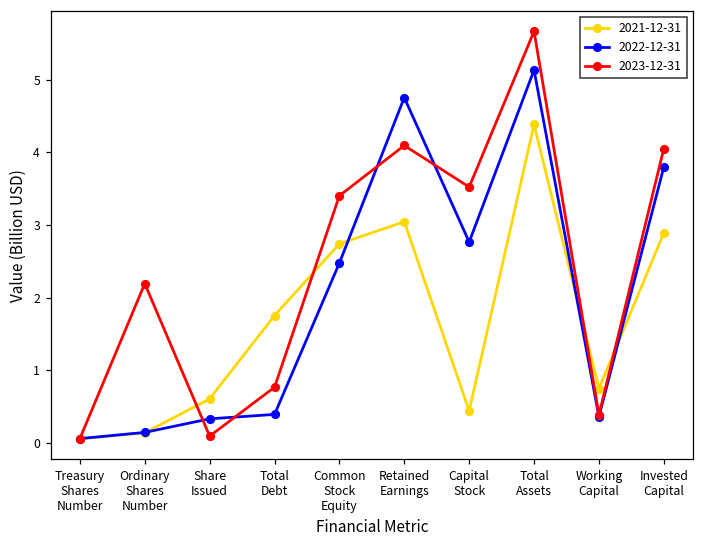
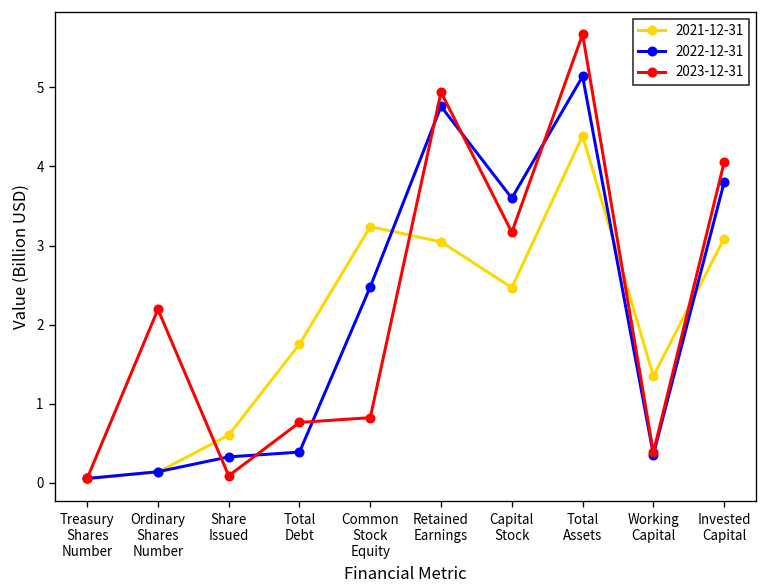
  {
    "2021-12-31": {
      "Share Issued": 0.6,
      "Total Debt": 1.8,
-     "Common Stock Equity": 2.7,
+     "Common Stock Equity": 3.2,
      "Retained Earnings": 3.0,
-     "Capital Stock": 0.4,
+     "Capital Stock": 2.5,
      "Total Assets": 4.4,
-     "Working Capital": 0.7,
-     "Invested Capital": 2.9
+     "Working Capital": 1.4,
+     "Invested Capital": 3.1
    },
    "2022-12-31": {
      "Share Issued": 0.3,
      "Total Debt": 0.4,
      "Common Stock Equity": 2.5,
      "Retained Earnings": 4.8,
-     "Capital Stock": 2.8,
+     "Capital Stock": 3.6,
      "Total Assets": 5.1,
      "Invested Capital": 3.8
    },
    "2023-12-31": {
      "Ordinary Shares Number": 2.2,
      "Share Issued": 0.1,
      "Total Debt": 0.8,
-     "Common Stock Equity": 3.4,
-     "Retained Earnings": 4.1,
-     "Capital Stock": 3.5,
+     "Common Stock Equity": 0.8,
+     "Retained Earnings": 4.9,
+     "Capital Stock": 3.2,
      "Total Assets": 5.7,
      "Invested Capital": 4.1
    }
  }
